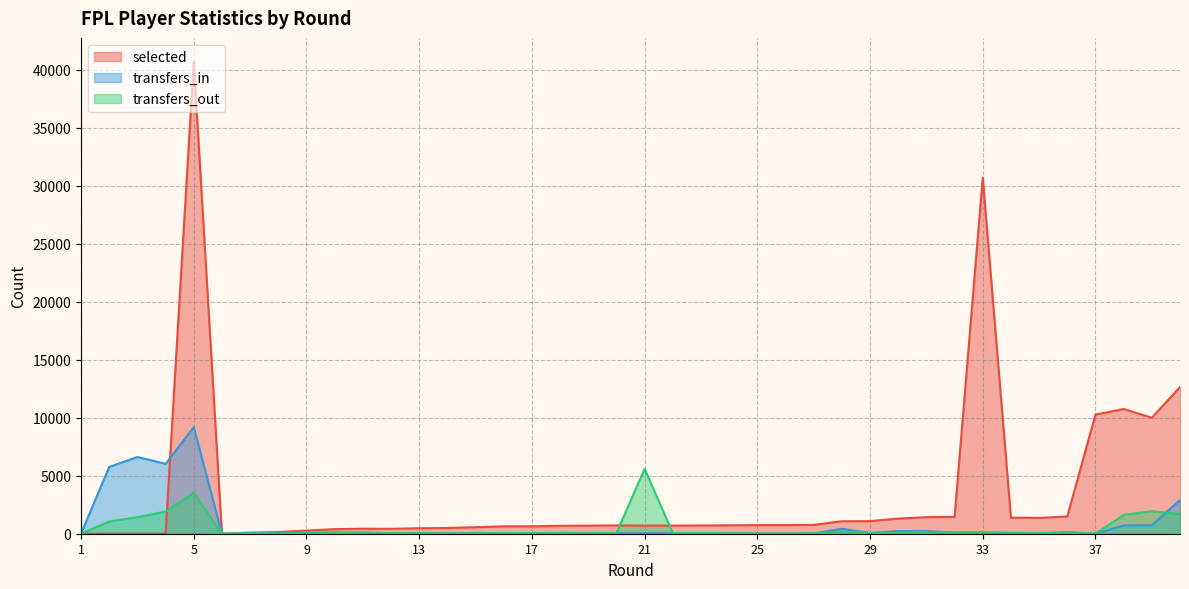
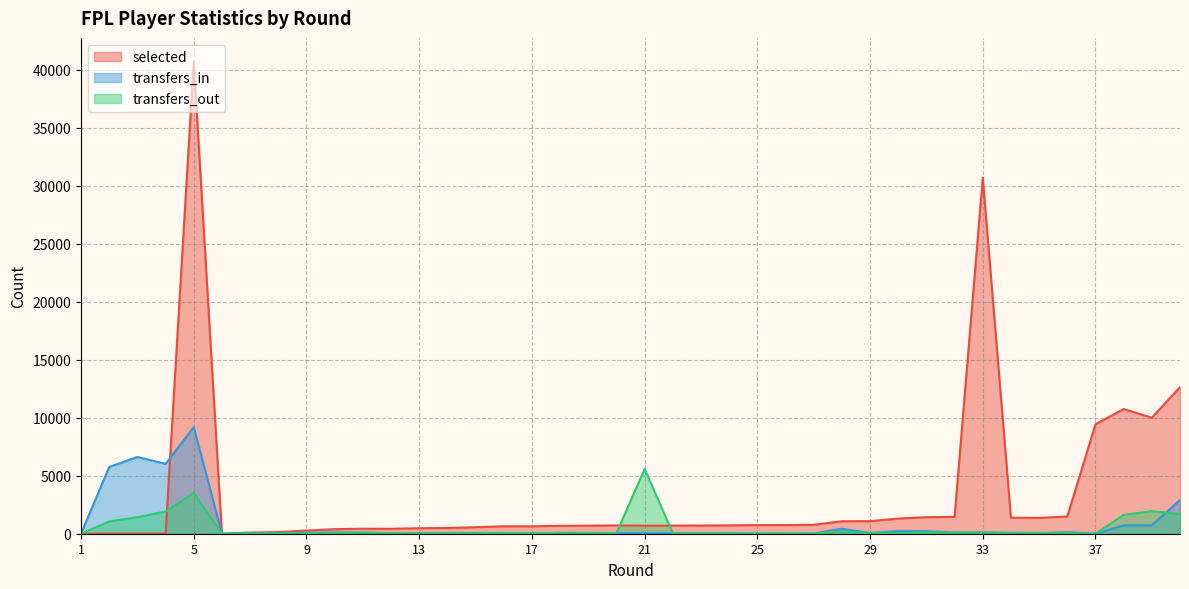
  {
    "selected": {
      "13": 500,
      "17": 600,
      "21": 700,
      "25": 700,
      "29": 1100,
      "33": 30700,
-     "37": 10300
+     "37": 9400
    },
    "transfers_in": {
      "5": 9200,
      "21": 0
    },
    "transfers_out": {
      "5": 3500,
      "21": 5600
    }
  }
